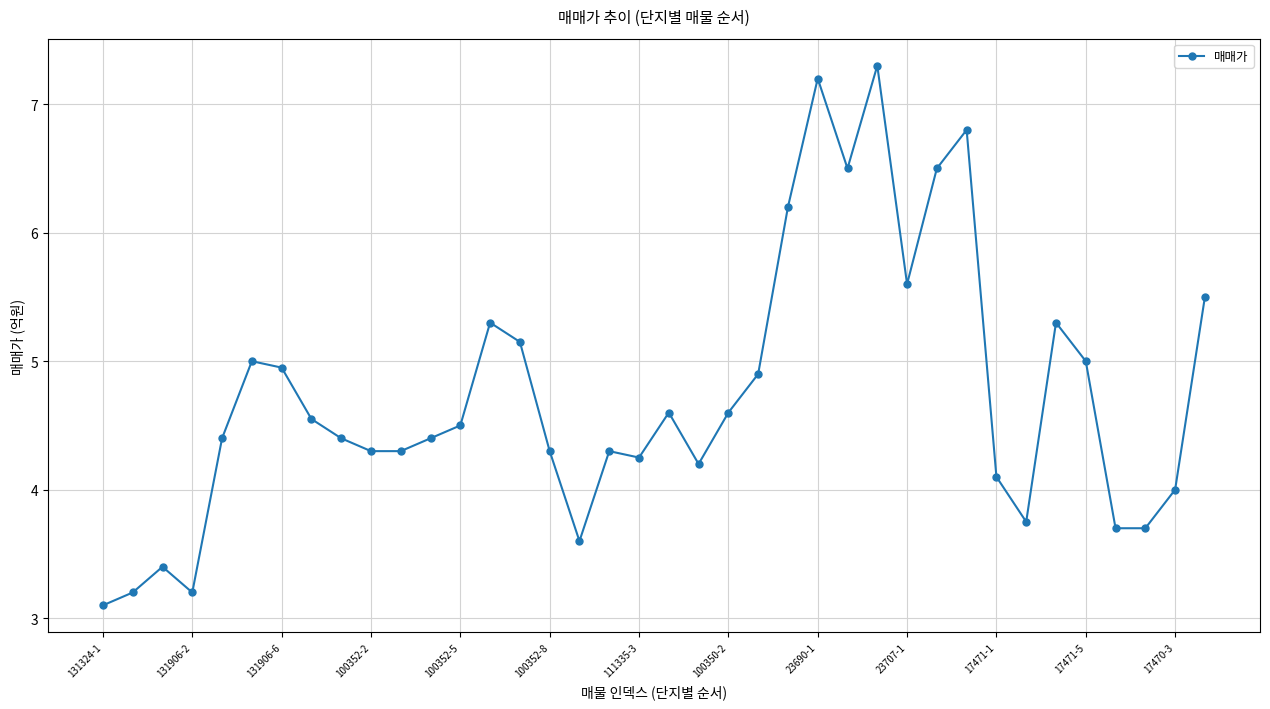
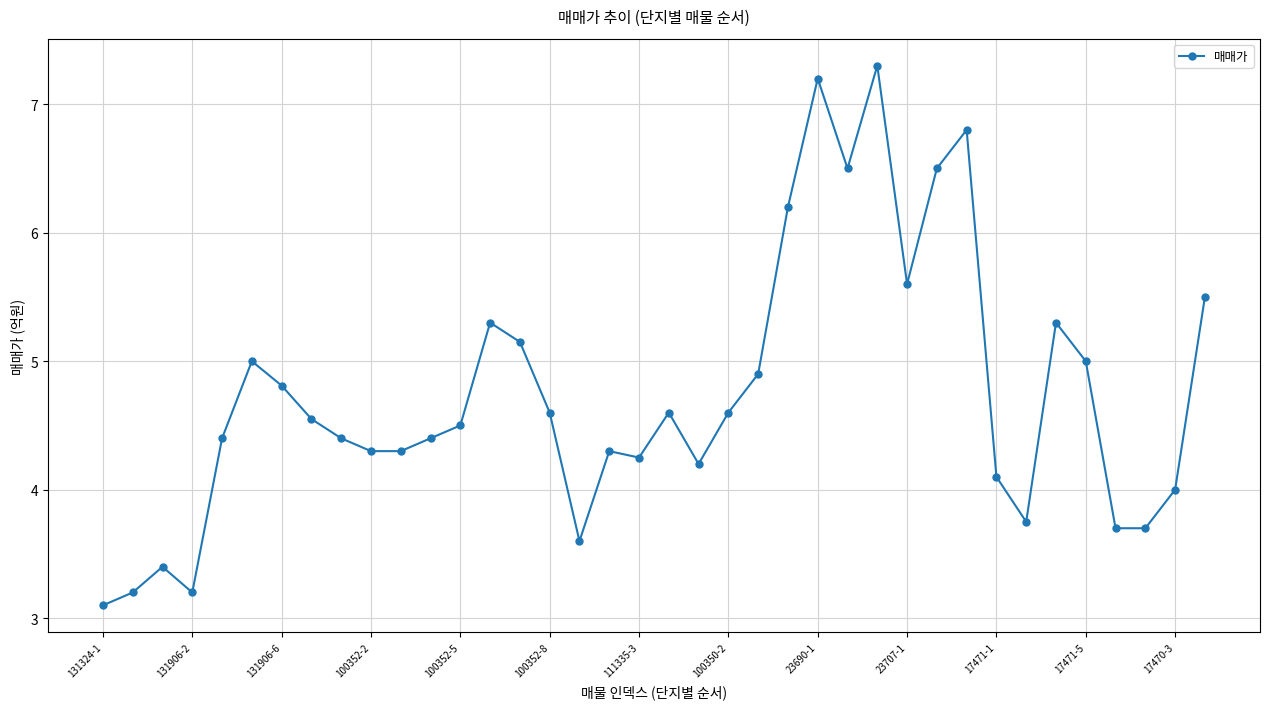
  {
    "131324-1": 3.10,
    "131906-2": 3.20,
-   "131906-6": 4.95,
+   "131906-6": 4.81,
    "100352-2": 4.30,
    "100352-5": 4.50,
-   "100352-8": 4.3,
+   "100352-8": 4.6,
    "111335-3": 4.25,
    "100350-2": 4.60,
    "23690-1": 7.20,
    "23707-1": 5.60,
    "17471-1": 4.10,
    "17471-5": 5.00,
    "17470-3": 4.00
  }
